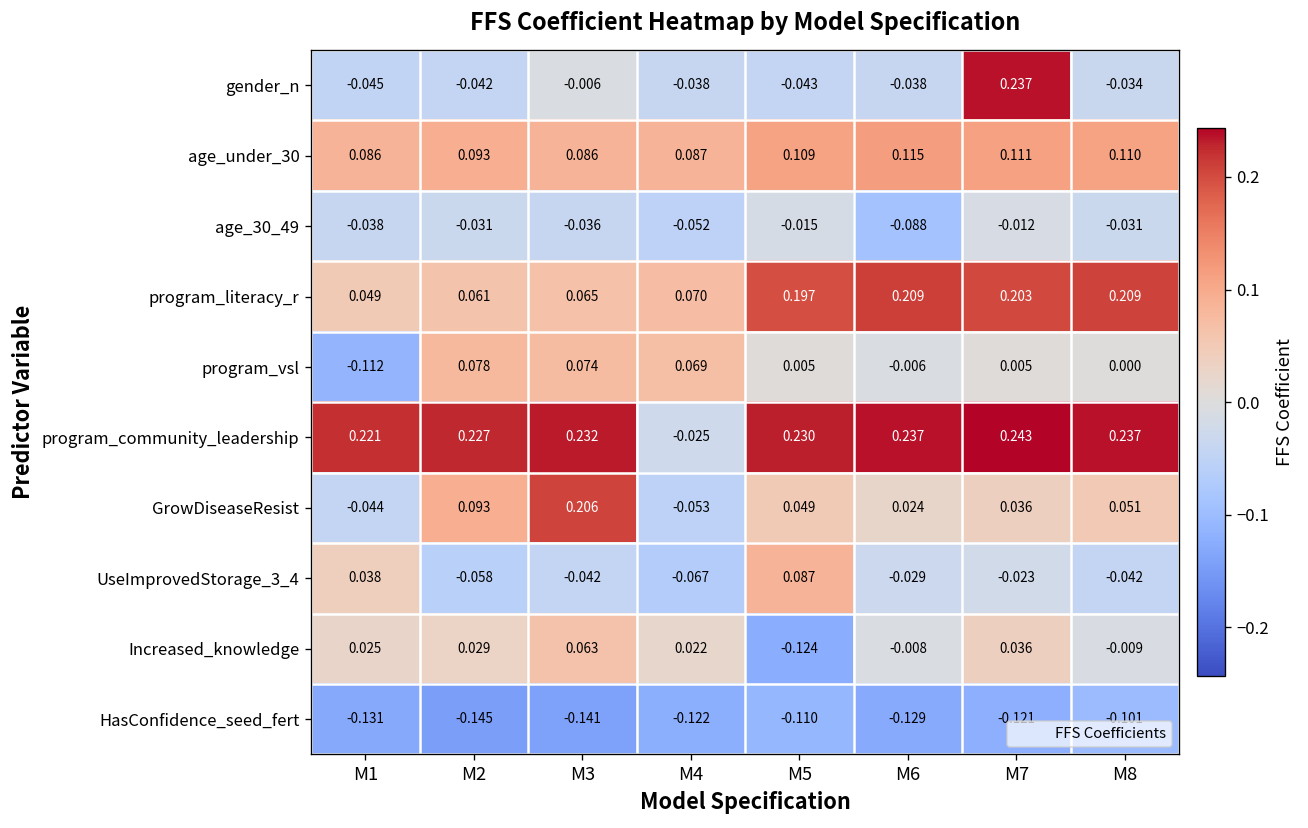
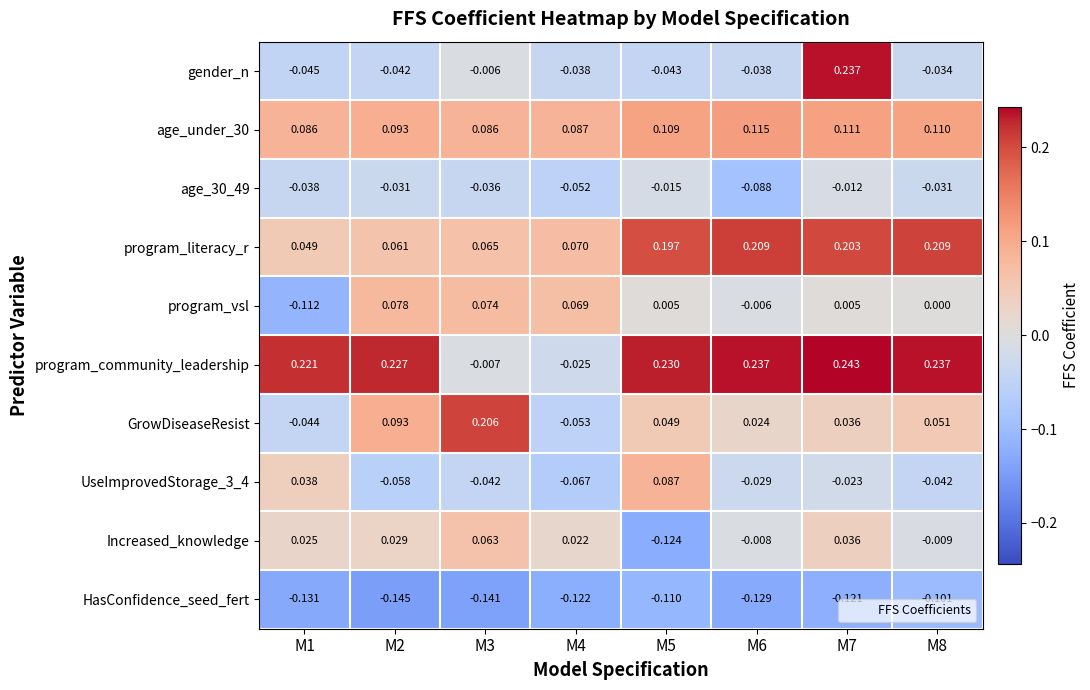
  {
    "gender_n": {
      "M1": -0.045,
      "M2": -0.042,
      "M3": -0.006,
      "M4": -0.038,
      "M5": -0.043,
      "M6": -0.038,
      "M7": 0.237,
      "M8": -0.034
    },
    "age_under_30": {
      "M1": 0.086,
      "M2": 0.093,
      "M3": 0.086,
      "M4": 0.087,
      "M5": 0.109,
      "M6": 0.115,
      "M7": 0.111,
      "M8": 0.110
    },
    "age_30_49": {
      "M1": -0.038,
      "M2": -0.031,
      "M3": -0.036,
      "M4": -0.052,
      "M5": -0.015,
      "M6": -0.088,
      "M7": -0.012,
      "M8": -0.031
    },
    "program_literacy_r": {
      "M1": 0.049,
      "M2": 0.061,
      "M3": 0.065,
      "M4": 0.070,
      "M5": 0.197,
      "M6": 0.209,
      "M7": 0.203,
      "M8": 0.209
    },
    "program_vsl": {
      "M1": -0.112,
      "M2": 0.078,
      "M3": 0.074,
      "M4": 0.069,
      "M5": 0.005,
      "M6": -0.006,
      "M7": 0.005,
      "M8": 0.000
    },
    "program_community_leadership": {
      "M1": 0.221,
      "M2": 0.227,
-     "M3": 0.232,
+     "M3": -0.007,
      "M4": -0.025,
      "M5": 0.230,
      "M6": 0.237,
      "M7": 0.243,
      "M8": 0.237
    },
    "GrowDiseaseResist": {
      "M1": -0.044,
      "M2": 0.093,
      "M3": 0.206,
      "M4": -0.053,
      "M5": 0.049,
      "M6": 0.024,
      "M7": 0.036,
      "M8": 0.051
    },
    "UseImprovedStorage_3_4": {
      "M1": 0.038,
      "M2": -0.058,
      "M3": -0.042,
      "M4": -0.067,
      "M5": 0.087,
      "M6": -0.029,
      "M7": -0.023,
      "M8": -0.042
    },
    "Increased_knowledge": {
      "M1": 0.025,
      "M2": 0.029,
      "M3": 0.063,
      "M4": 0.022,
      "M5": -0.124,
      "M6": -0.008,
      "M7": 0.036,
      "M8": -0.009
    },
    "HasConfidence_seed_fert": {
      "M1": -0.131,
      "M2": -0.145,
      "M3": -0.141,
      "M4": -0.122,
      "M5": -0.110,
      "M6": -0.129
    }
  }
